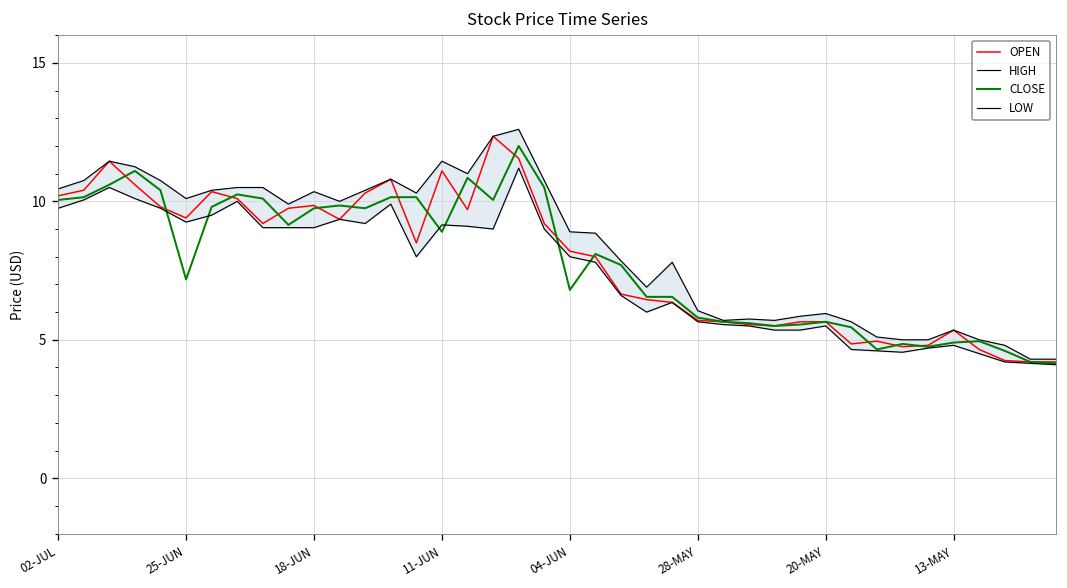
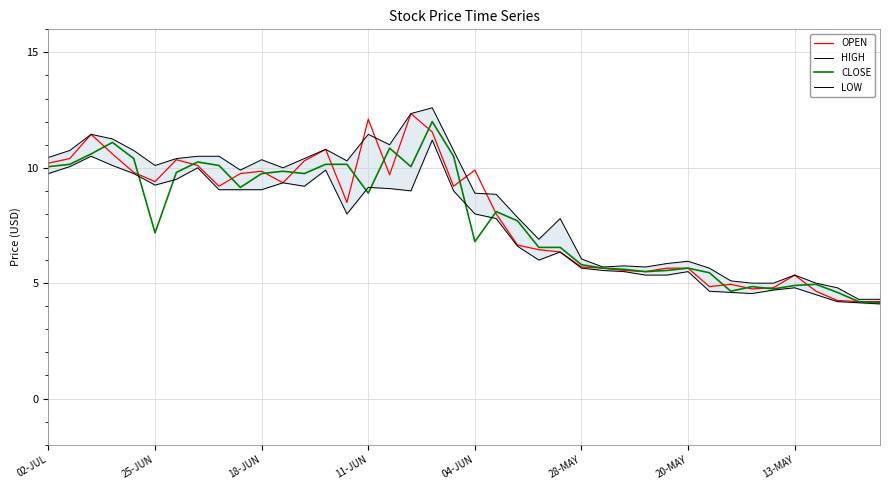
  {
    "OPEN": {
      "02-JUL": 10.2,
      "25-JUN": 9.4,
-     "11-JUN": 11.1,
-     "04-JUN": 8.2
+     "11-JUN": 12.1,
+     "04-JUN": 9.9
    },
    "CLOSE": {
      "02-JUL": 10.1,
      "25-JUN": 7.2,
      "11-JUN": 8.9,
      "04-JUN": 6.8
    }
  }
